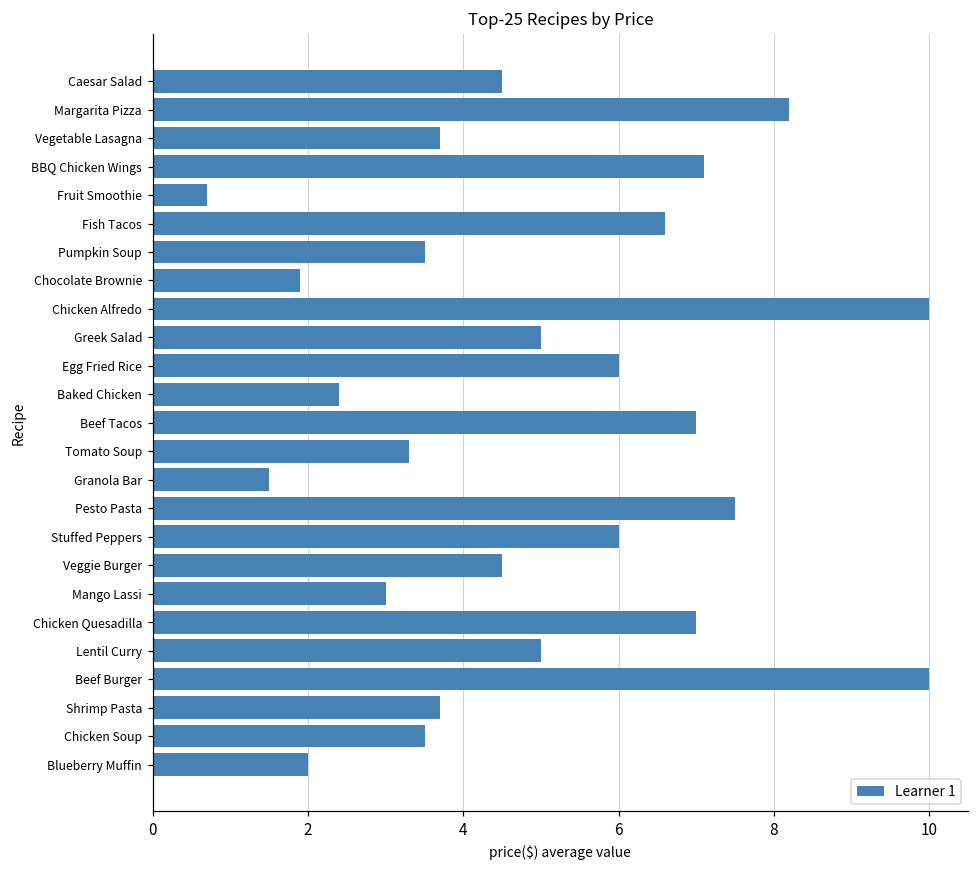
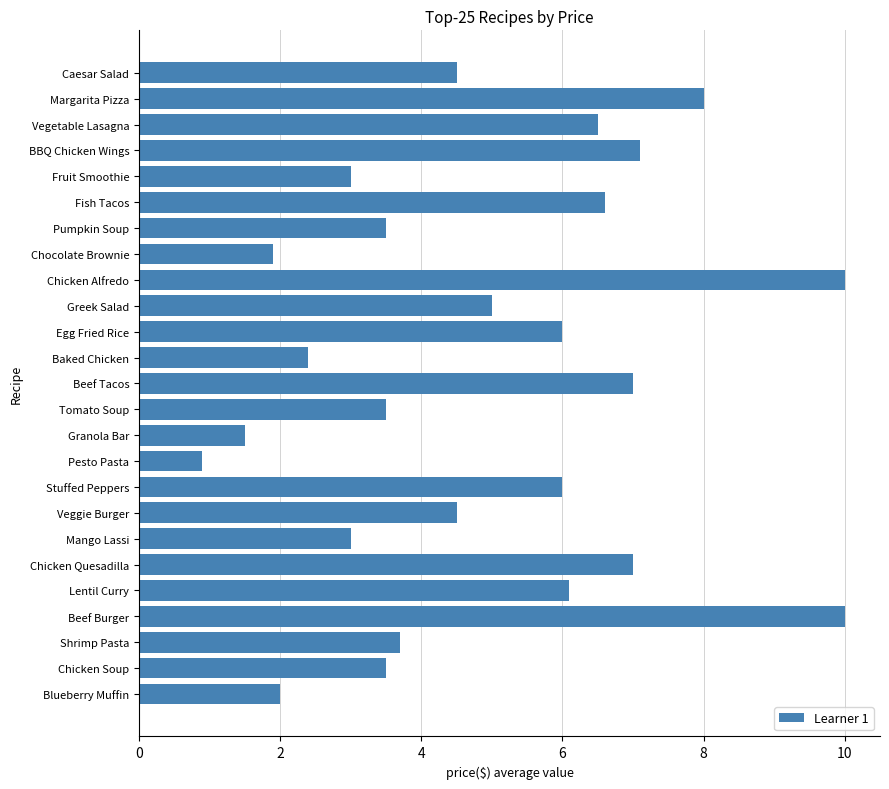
  {
    "Caesar Salad": 4.5,
-   "Margarita Pizza": 8.2,
-   "Vegetable Lasagna": 3.7,
+   "Margarita Pizza": 8.0,
+   "Vegetable Lasagna": 6.5,
    "BBQ Chicken Wings": 7.1,
-   "Fruit Smoothie": 0.7,
+   "Fruit Smoothie": 3.0,
    "Fish Tacos": 6.6,
    "Pumpkin Soup": 3.5,
    "Chocolate Brownie": 1.9,
    "Chicken Alfredo": 10.0,
    "Greek Salad": 5.0,
    "Egg Fried Rice": 6.0,
    "Baked Chicken": 2.4,
    "Beef Tacos": 7.0,
-   "Tomato Soup": 3.3,
+   "Tomato Soup": 3.5,
    "Granola Bar": 1.5,
-   "Pesto Pasta": 7.5,
+   "Pesto Pasta": 0.9,
    "Stuffed Peppers": 6.0,
    "Veggie Burger": 4.5,
    "Mango Lassi": 3.0,
    "Chicken Quesadilla": 7.0,
-   "Lentil Curry": 5.0,
+   "Lentil Curry": 6.1,
    "Beef Burger": 10.0,
    "Shrimp Pasta": 3.7,
    "Chicken Soup": 3.5,
    "Blueberry Muffin": 2.0
  }
